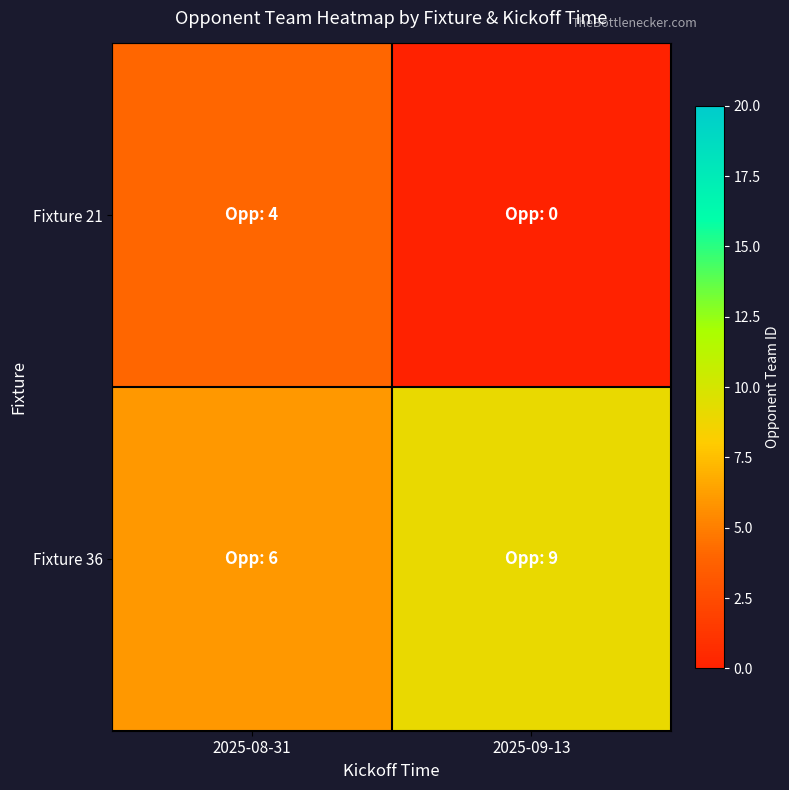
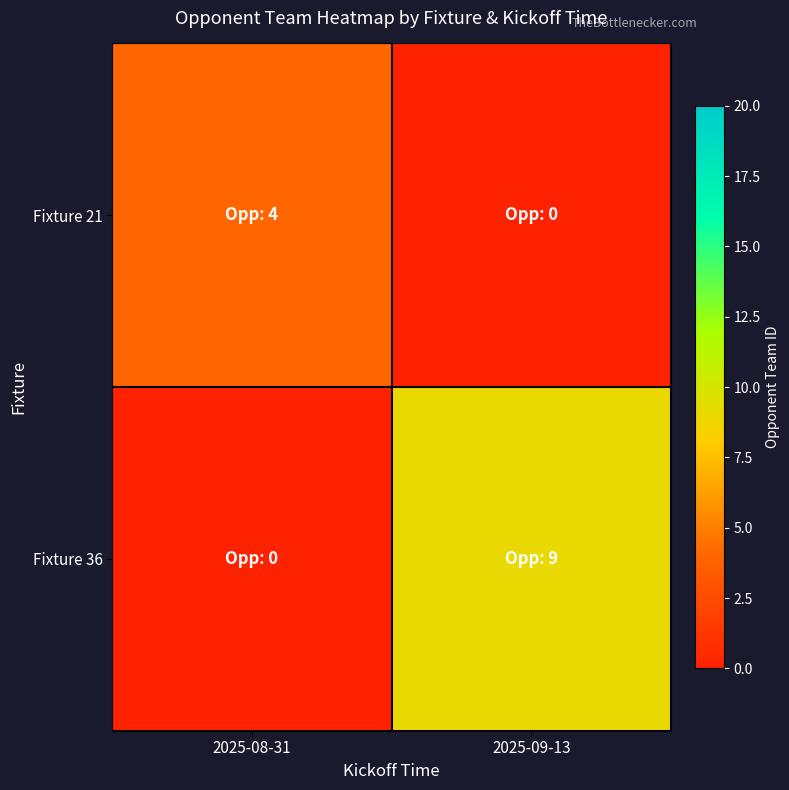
  {
    "Fixture 21": {
      "2025-08-31": 4,
      "2025-09-13": 0
    },
    "Fixture 36": {
-     "2025-08-31": 6,
+     "2025-08-31": 0,
      "2025-09-13": 9
    }
  }
